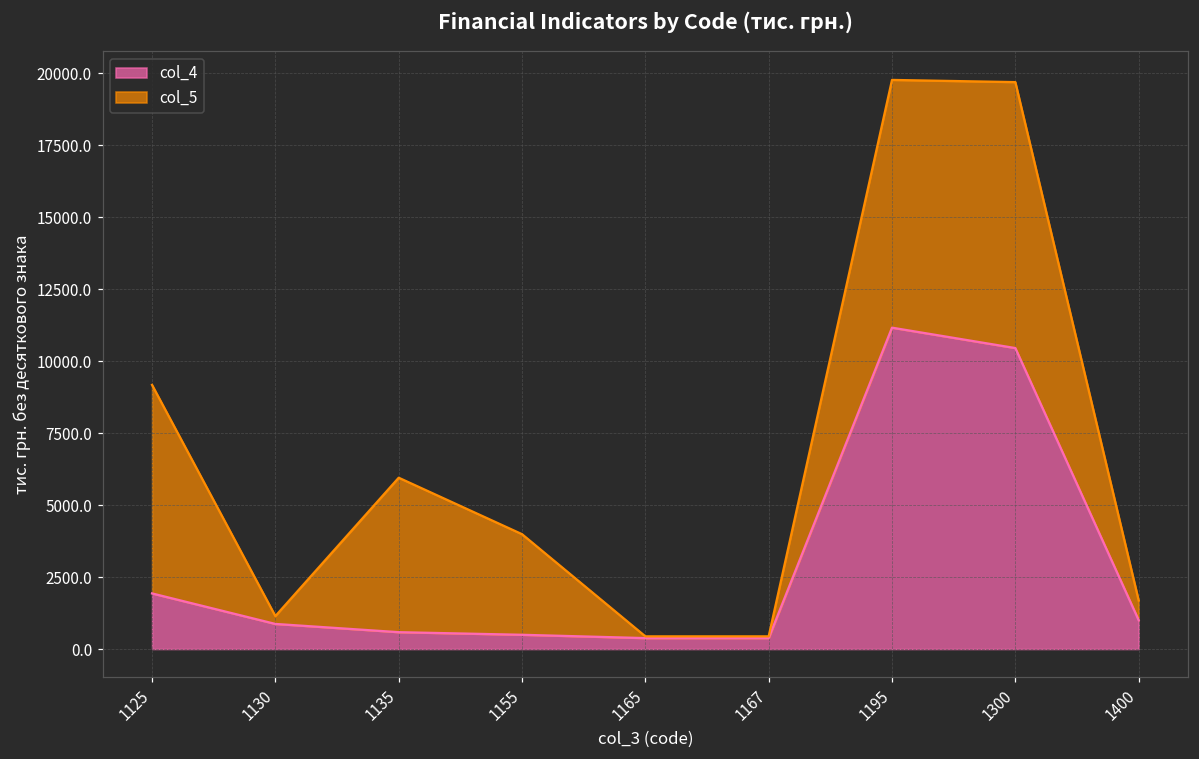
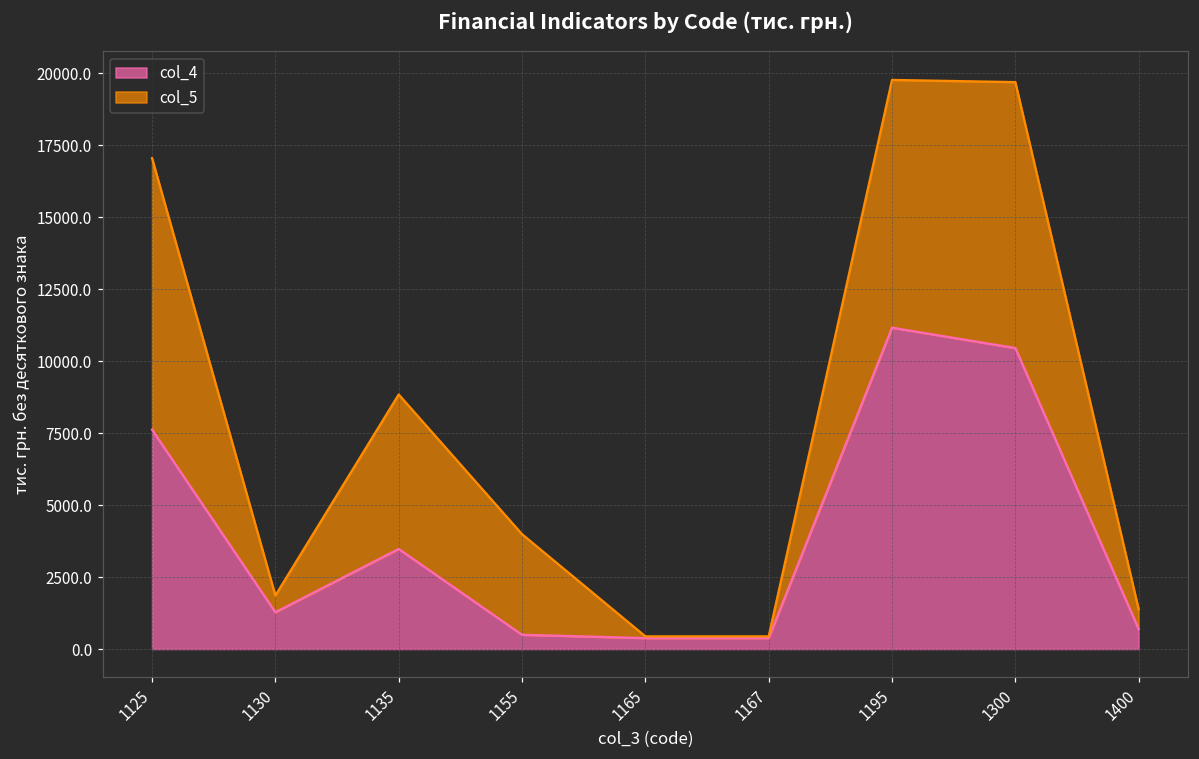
  {
    "col_4": {
-     "1125": 1900,
-     "1130": 900,
-     "1135": 600,
+     "1125": 7600,
+     "1130": 1300,
+     "1135": 3500,
      "1155": 500,
      "1195": 11200,
      "1300": 10500,
-     "1400": 1000
+     "1400": 700
    },
    "col_5": {
-     "1125": 7200,
-     "1130": 300,
+     "1125": 9400,
+     "1130": 600,
      "1135": 5400,
      "1155": 3500,
      "1195": 8600,
      "1300": 9200,
      "1400": 700
    }
  }
